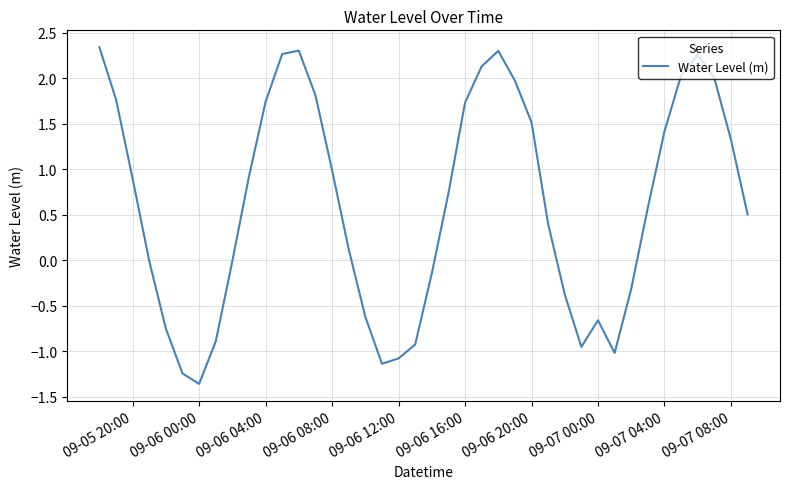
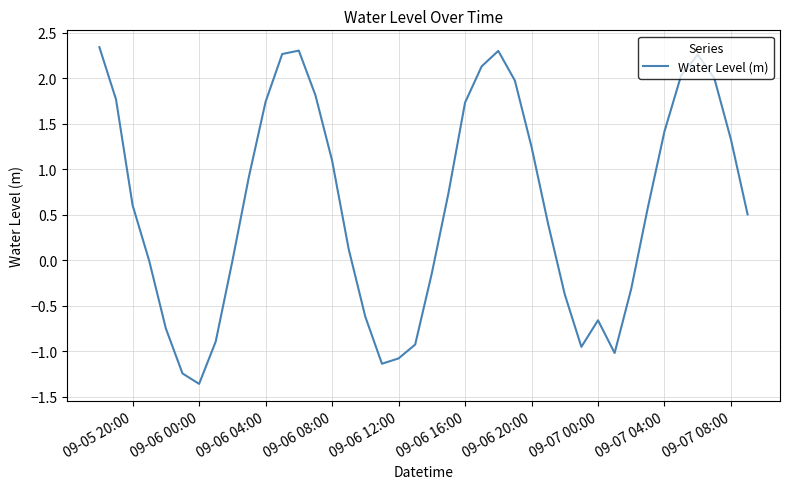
  {
-   "09-05 20:00": 0.9,
+   "09-05 20:00": 0.6,
    "09-06 00:00": -1.4,
    "09-06 04:00": 1.7,
-   "09-06 08:00": 1.0,
+   "09-06 08:00": 1.1,
    "09-06 12:00": -1.1,
    "09-06 16:00": 1.7,
-   "09-06 20:00": 1.5,
+   "09-06 20:00": 1.2,
    "09-07 00:00": -0.7,
    "09-07 04:00": 1.4,
    "09-07 08:00": 1.3
  }
